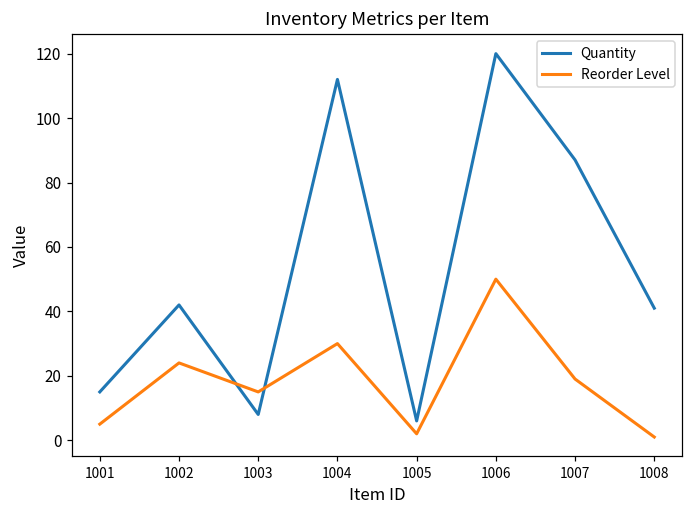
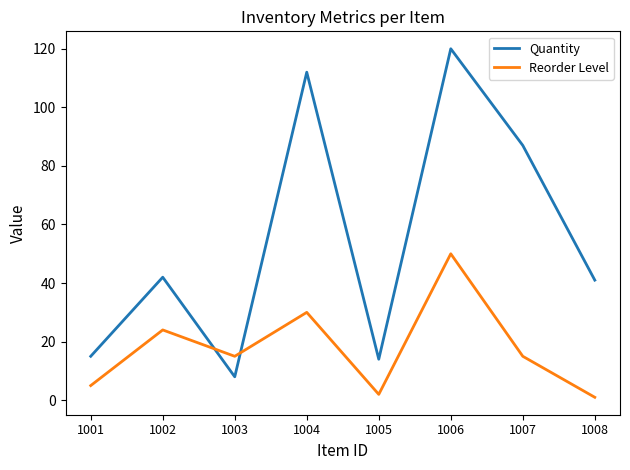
  {
    "Quantity": {
      "1001": 15,
      "1002": 42,
      "1003": 8,
      "1004": 112,
-     "1005": 6,
+     "1005": 14,
      "1006": 120,
      "1007": 87,
      "1008": 41
    },
    "Reorder Level": {
      "1001": 5,
      "1002": 24,
      "1003": 15,
      "1004": 30,
      "1005": 2,
      "1006": 50,
-     "1007": 19,
+     "1007": 15,
      "1008": 1
    }
  }
